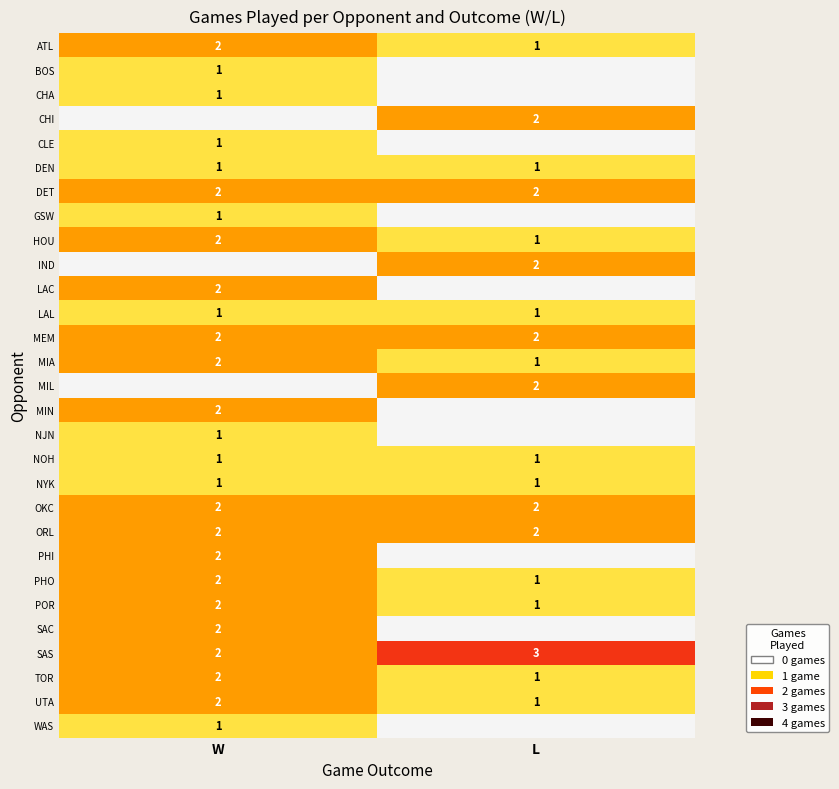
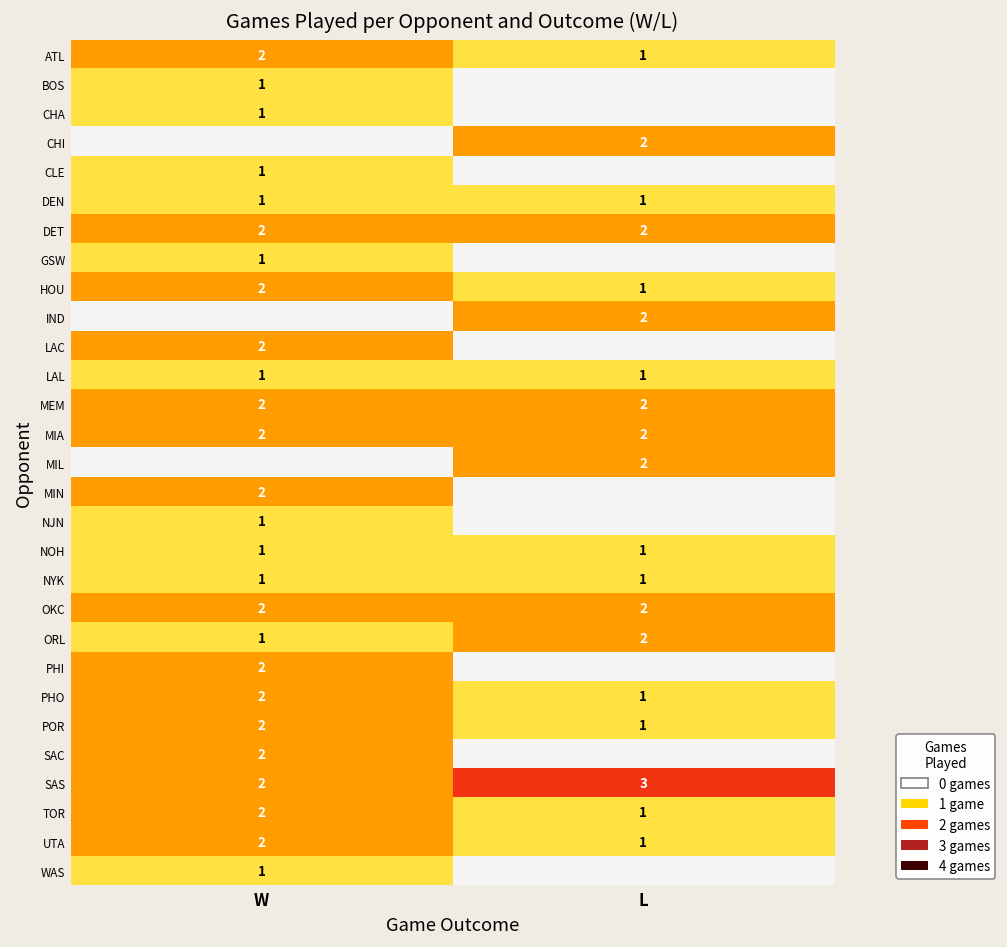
  {
    "ATL": {
      "W": 2,
      "L": 1
    },
    "BOS": {
      "W": 1
    },
    "CHA": {
      "W": 1
    },
    "CHI": {
      "L": 2
    },
    "CLE": {
      "W": 1
    },
    "DEN": {
      "W": 1,
      "L": 1
    },
    "DET": {
      "W": 2,
      "L": 2
    },
    "GSW": {
      "W": 1
    },
    "HOU": {
      "W": 2,
      "L": 1
    },
    "IND": {
      "L": 2
    },
    "LAC": {
      "W": 2
    },
    "LAL": {
      "W": 1,
      "L": 1
    },
    "MEM": {
      "W": 2,
      "L": 2
    },
    "MIA": {
      "W": 2,
-     "L": 1
+     "L": 2
    },
    "MIL": {
      "L": 2
    },
    "MIN": {
      "W": 2
    },
    "NJN": {
      "W": 1
    },
    "NOH": {
      "W": 1,
      "L": 1
    },
    "NYK": {
      "W": 1,
      "L": 1
    },
    "OKC": {
      "W": 2,
      "L": 2
    },
    "ORL": {
-     "W": 2,
+     "W": 1,
      "L": 2
    },
    "PHI": {
      "W": 2
    },
    "PHO": {
      "W": 2,
      "L": 1
    },
    "POR": {
      "W": 2,
      "L": 1
    },
    "SAC": {
      "W": 2
    },
    "SAS": {
      "W": 2,
      "L": 3
    },
    "TOR": {
      "W": 2,
      "L": 1
    },
    "UTA": {
      "W": 2,
      "L": 1
    },
    "WAS": {
      "W": 1
    }
  }
